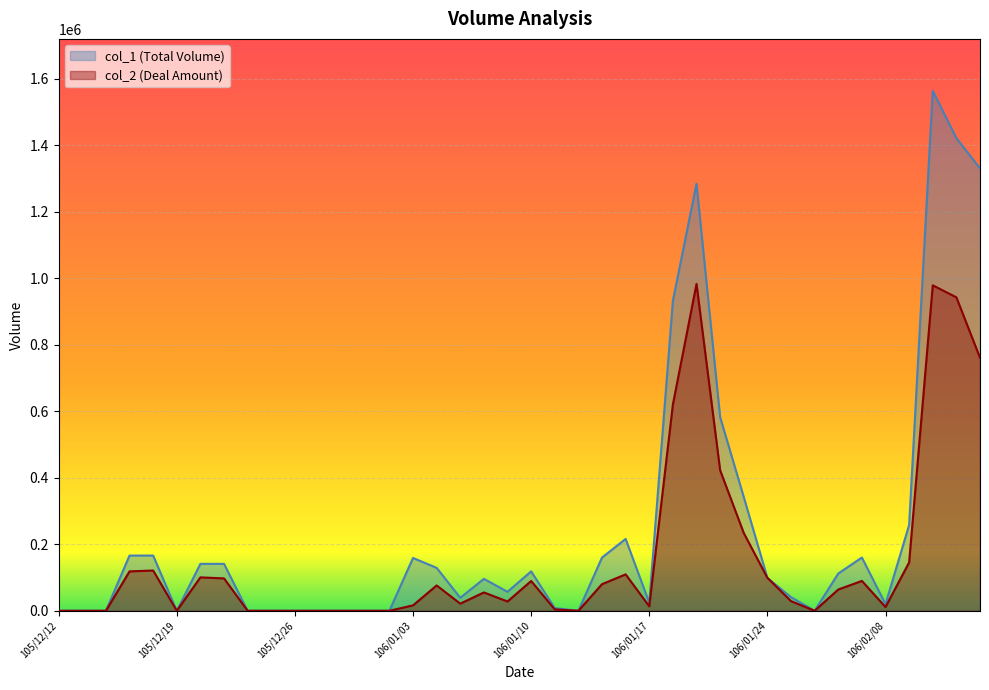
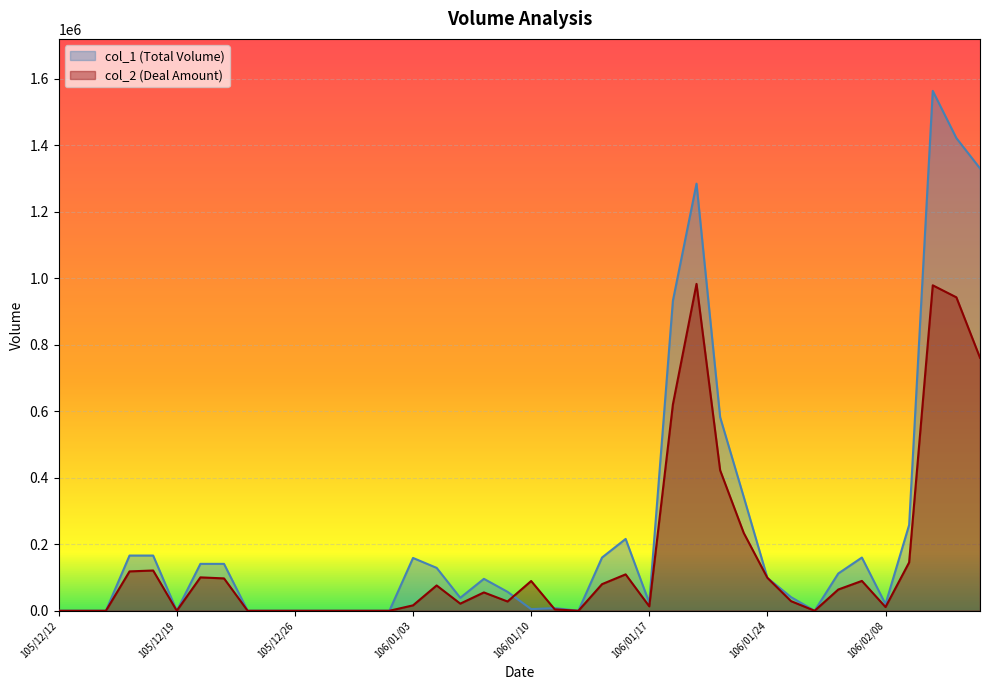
  {
    "col_1 (Total Volume)": {
      "106/01/03": 160000,
-     "106/01/10": 120000,
+     "106/01/10": 10000,
      "106/01/17": 20000,
      "106/02/08": 20000
    },
    "col_2 (Deal Amount)": {
      "106/01/03": 20000,
      "106/01/10": 90000,
      "106/01/17": 10000,
      "106/02/08": 10000
    }
  }
